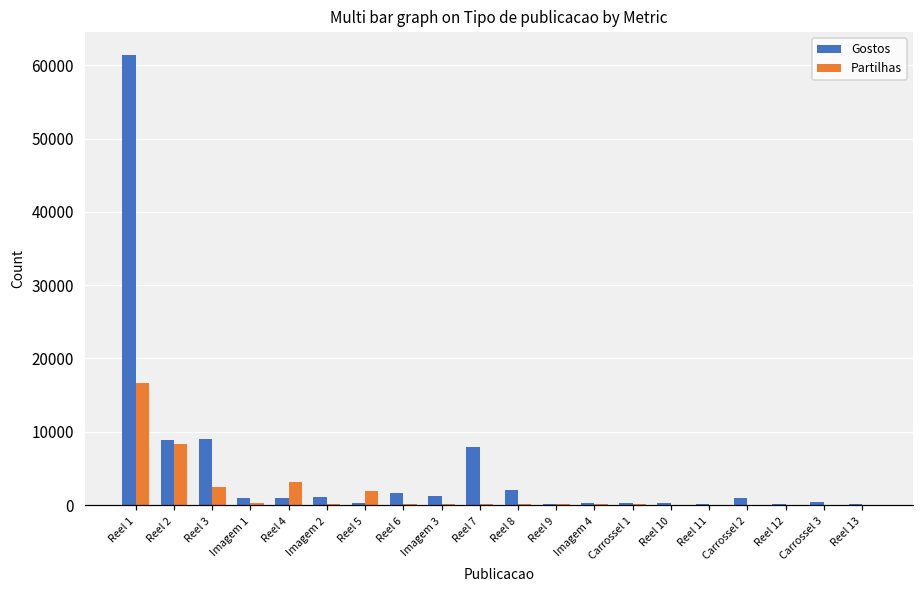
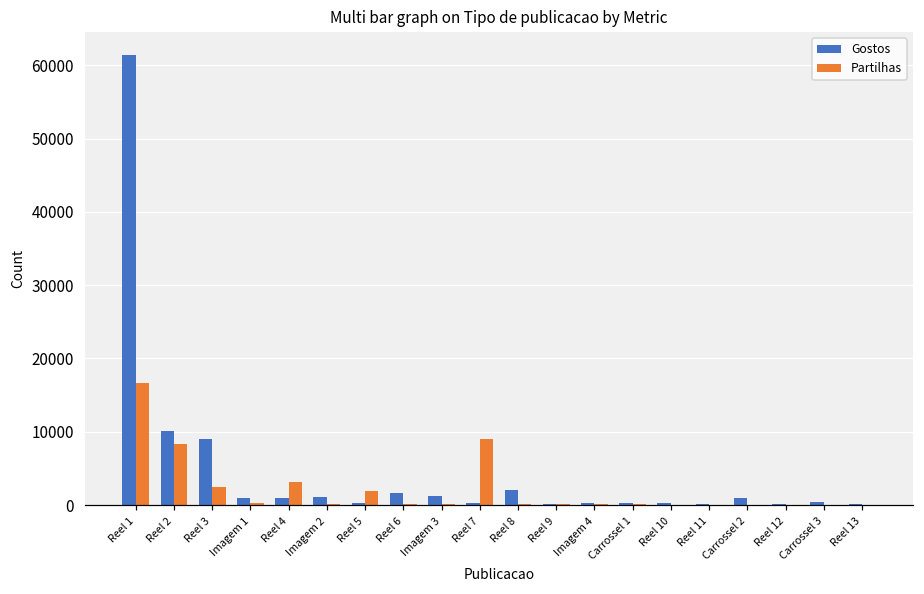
  {
    "Gostos": {
      "Reel 1": 61000,
-     "Reel 2": 9000,
+     "Reel 2": 10000,
      "Reel 3": 9000,
      "Imagem 1": 1000,
      "Reel 4": 1000,
      "Imagem 2": 1000,
      "Reel 6": 2000,
      "Imagem 3": 1000,
-     "Reel 7": 8000,
+     "Reel 7": 0,
      "Reel 8": 2000,
      "Carrossel 2": 1000
    },
    "Partilhas": {
      "Reel 1": 17000,
      "Reel 2": 8000,
      "Reel 3": 3000,
      "Reel 4": 3000,
      "Reel 5": 2000,
-     "Reel 7": 0
+     "Reel 7": 9000
    }
  }
